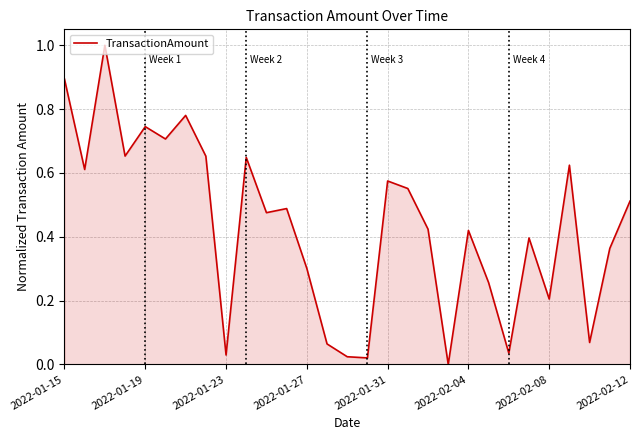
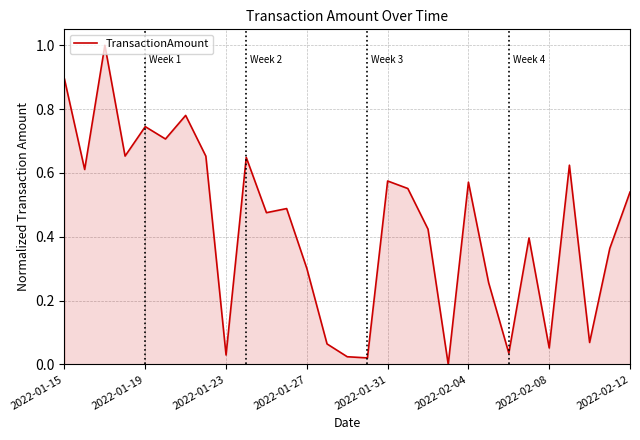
  {
    "2022-01-15": 0.89,
    "2022-01-19": 0.75,
    "2022-01-23": 0.03,
    "2022-01-27": 0.30,
    "2022-01-31": 0.57,
-   "2022-02-04": 0.42,
-   "2022-02-08": 0.20,
-   "2022-02-12": 0.51
+   "2022-02-04": 0.57,
+   "2022-02-08": 0.05,
+   "2022-02-12": 0.54
  }
